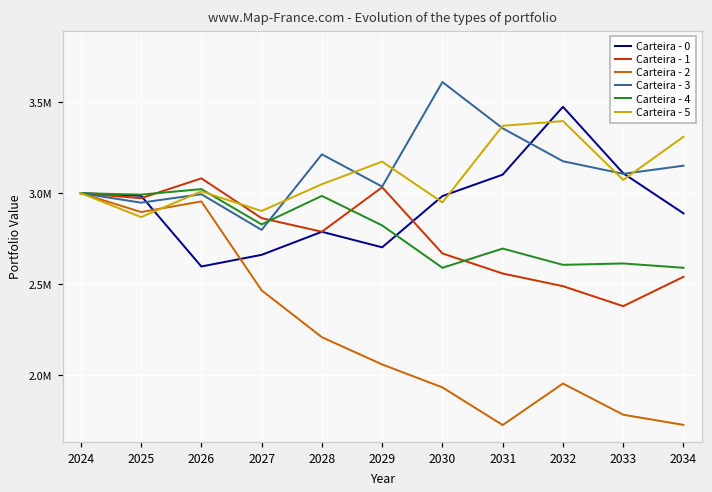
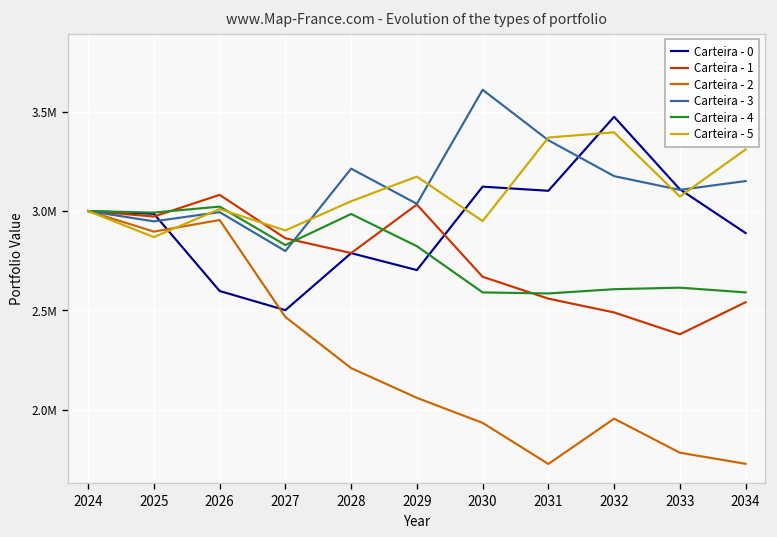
  {
    "Carteira - 0": {
      "2026": 2600000,
-     "2027": 2660000,
+     "2027": 2500000,
      "2029": 2700000,
-     "2030": 2980000,
+     "2030": 3120000,
      "2031": 3100000,
      "2032": 3470000,
      "2034": 2890000
    },
    "Carteira - 3": {
      "2025": 2950000,
      "2027": 2800000,
      "2028": 3210000,
      "2030": 3610000,
      "2032": 3180000,
      "2034": 3150000
    },
    "Carteira - 4": {
      "2027": 2830000,
      "2028": 2990000,
      "2029": 2820000,
      "2030": 2590000,
-     "2031": 2700000,
+     "2031": 2590000,
      "2032": 2610000,
      "2033": 2610000,
      "2034": 2590000
    },
    "Carteira - 5": {
      "2025": 2870000,
      "2027": 2900000,
      "2028": 3050000,
      "2029": 3170000,
      "2030": 2950000,
      "2032": 3400000,
      "2033": 3070000,
      "2034": 3310000
    }
  }
